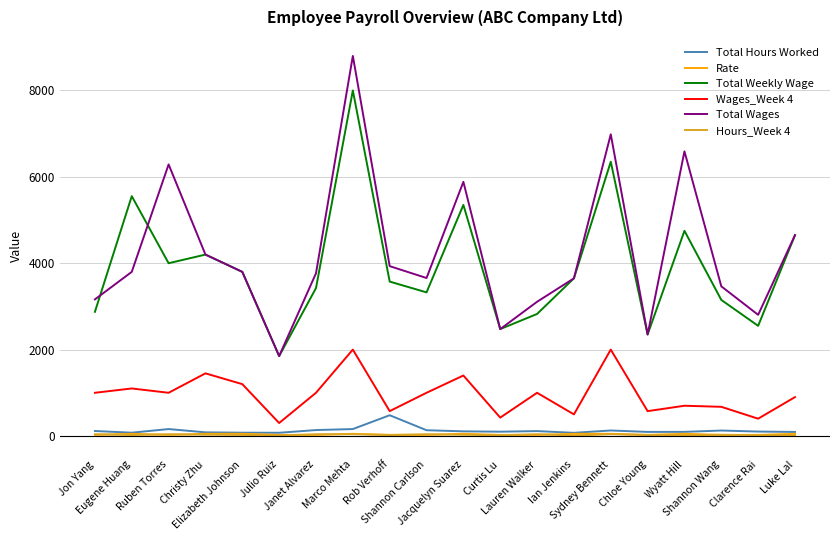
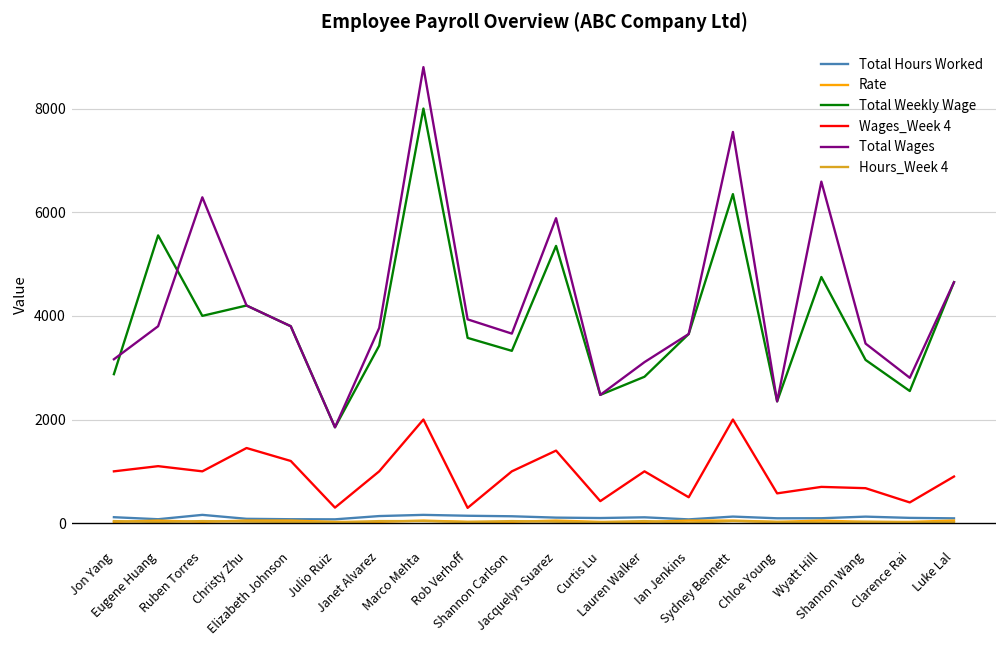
  {
    "Total Hours Worked": {
      "Jon Yang": 100,
      "Ruben Torres": 200,
      "Janet Alvarez": 100,
      "Marco Mehta": 200,
-     "Rob Verhoff": 500,
+     "Rob Verhoff": 100,
      "Shannon Carlson": 100,
      "Curtis Lu": 100,
      "Lauren Walker": 100,
      "Sydney Bennett": 100,
      "Chloe Young": 100,
      "Shannon Wang": 100,
      "Clarence Rai": 100
    },
    "Total Weekly Wage": {
      "Jon Yang": 2900,
      "Eugene Huang": 5600,
      "Ruben Torres": 4000,
      "Janet Alvarez": 3400,
      "Marco Mehta": 8000,
      "Rob Verhoff": 3600,
      "Shannon Carlson": 3300,
      "Jacquelyn Suarez": 5400,
      "Lauren Walker": 2800,
      "Sydney Bennett": 6400,
      "Wyatt Hill": 4800,
      "Shannon Wang": 3200,
      "Clarence Rai": 2600
    },
    "Wages_Week 4": {
      "Jon Yang": 1000,
      "Eugene Huang": 1100,
      "Ruben Torres": 1000,
      "Christy Zhu": 1500,
      "Elizabeth Johnson": 1200,
      "Julio Ruiz": 300,
      "Janet Alvarez": 1000,
      "Marco Mehta": 2000,
-     "Rob Verhoff": 600,
+     "Rob Verhoff": 300,
      "Shannon Carlson": 1000,
      "Jacquelyn Suarez": 1400,
      "Curtis Lu": 400,
      "Lauren Walker": 1000,
      "Ian Jenkins": 500,
      "Sydney Bennett": 2000,
      "Chloe Young": 600,
      "Wyatt Hill": 700,
      "Shannon Wang": 700,
      "Clarence Rai": 400,
      "Luke Lal": 900
    },
    "Total Wages": {
      "Jon Yang": 3200,
      "Eugene Huang": 3800,
      "Ruben Torres": 6300,
      "Janet Alvarez": 3800,
      "Marco Mehta": 8800,
      "Rob Verhoff": 3900,
      "Shannon Carlson": 3700,
      "Jacquelyn Suarez": 5900,
      "Lauren Walker": 3100,
-     "Sydney Bennett": 7000,
+     "Sydney Bennett": 7500,
      "Wyatt Hill": 6600,
      "Shannon Wang": 3500,
      "Clarence Rai": 2800
    }
  }
